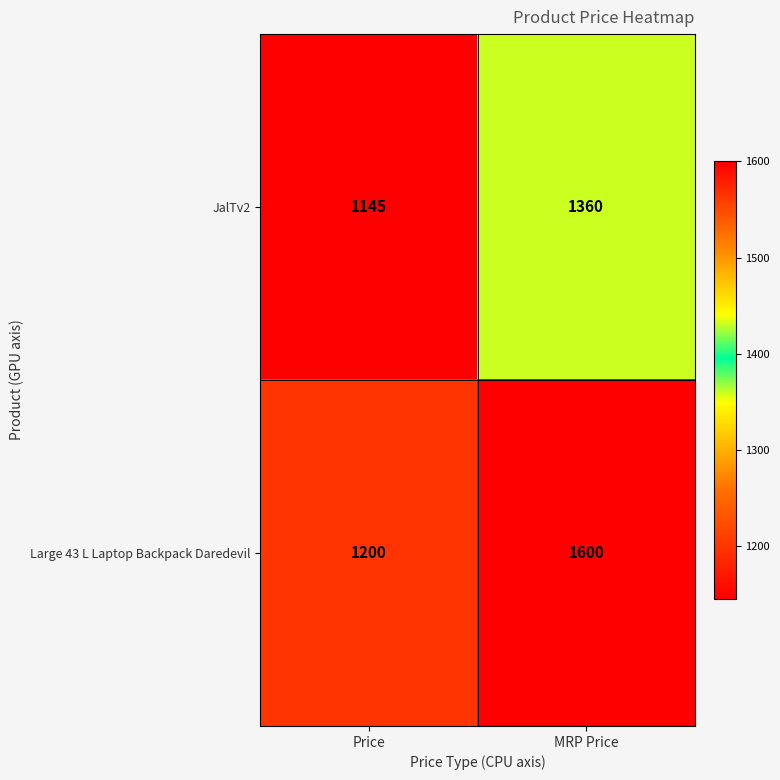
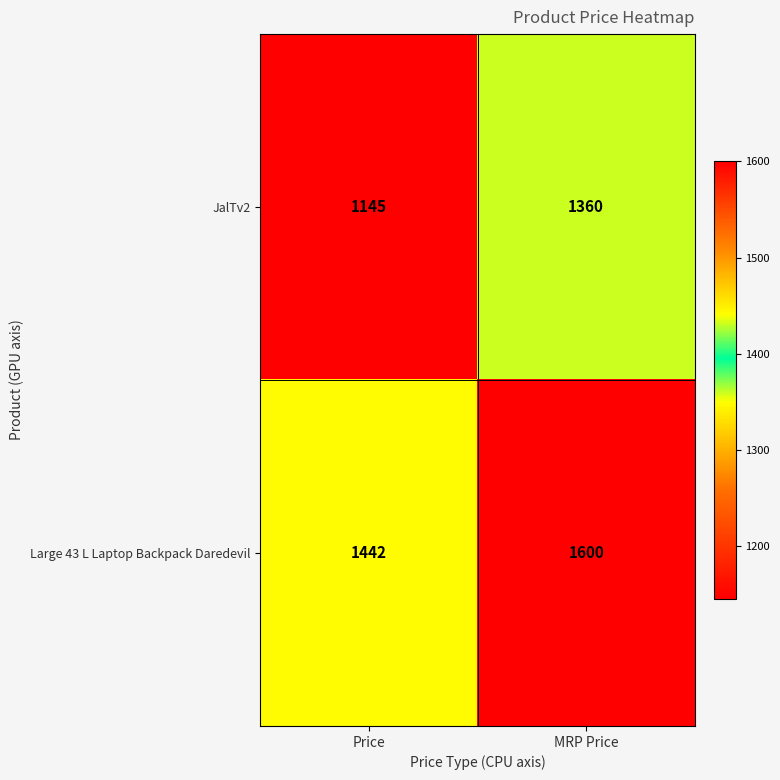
  {
    "JalTv2": {
      "Price": 1145,
      "MRP Price": 1360
    },
    "Large 43 L Laptop Backpack Daredevil": {
-     "Price": 1200,
+     "Price": 1442,
      "MRP Price": 1600
    }
  }
